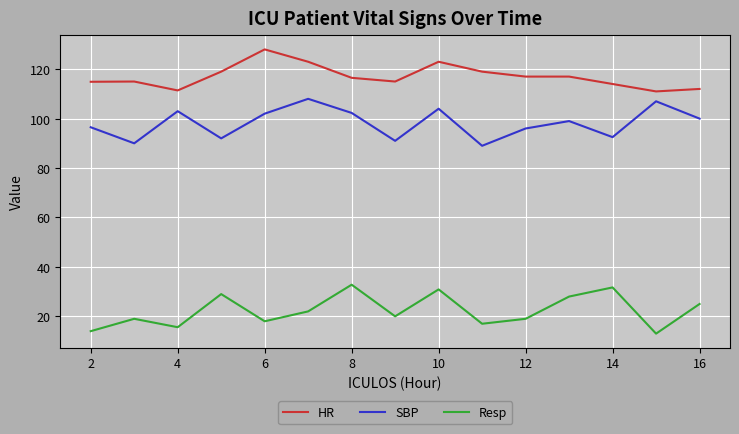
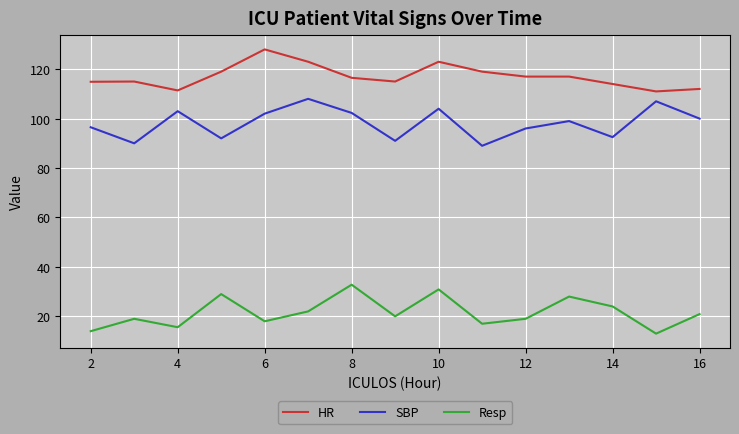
  {
    "HR": {
      "2": 115,
      "4": 111,
      "6": 128,
      "8": 117,
      "10": 123,
      "12": 117,
      "14": 114,
      "16": 112
    },
    "SBP": {
      "2": 97,
      "4": 103,
      "6": 102,
      "8": 102,
      "10": 104,
      "12": 96,
      "14": 93,
      "16": 100
    },
    "Resp": {
      "2": 14,
      "4": 16,
      "6": 18,
      "8": 33,
      "10": 31,
      "12": 19,
-     "14": 32,
-     "16": 25
+     "14": 24,
+     "16": 21
    }
  }
